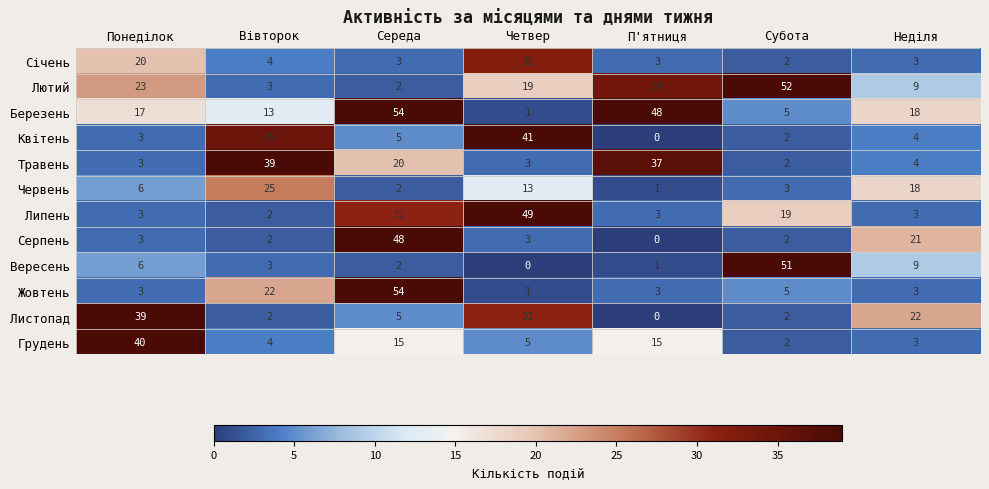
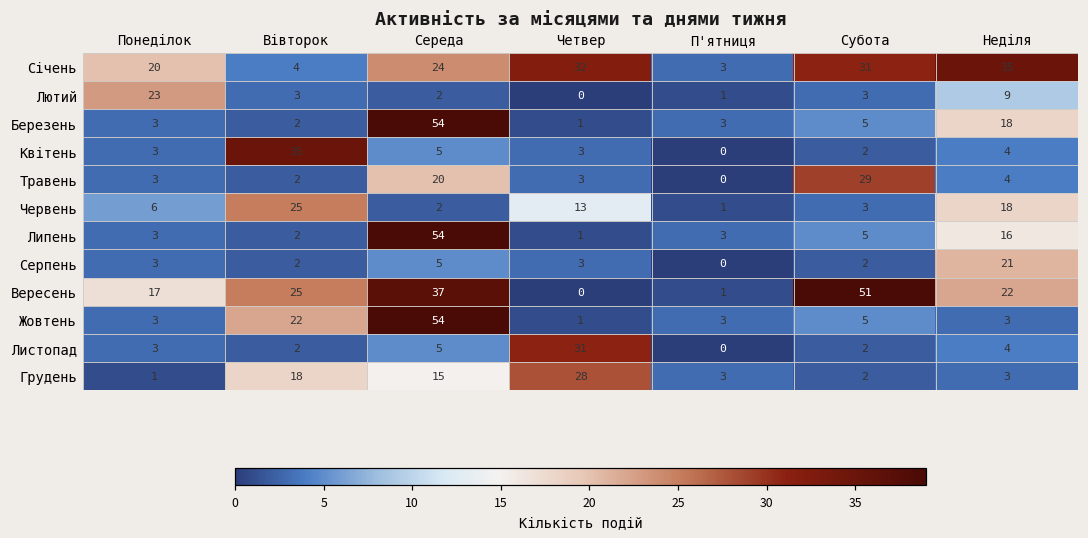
  {
    "Січень": {
      "Понеділок": 20,
      "Вівторок": 4,
-     "Середа": 3,
+     "Середа": 24,
      "Четвер": 32,
      "П'ятниця": 3,
-     "Субота": 2,
-     "Неділя": 3
+     "Субота": 31,
+     "Неділя": 35
    },
    "Лютий": {
      "Понеділок": 23,
      "Вівторок": 3,
      "Середа": 2,
-     "Четвер": 19,
-     "П'ятниця": 34,
-     "Субота": 52,
+     "Четвер": 0,
+     "П'ятниця": 1,
+     "Субота": 3,
      "Неділя": 9
    },
    "Березень": {
-     "Понеділок": 17,
-     "Вівторок": 13,
+     "Понеділок": 3,
+     "Вівторок": 2,
      "Середа": 54,
      "Четвер": 1,
-     "П'ятниця": 48,
+     "П'ятниця": 3,
      "Субота": 5,
      "Неділя": 18
    },
    "Квітень": {
      "Понеділок": 3,
      "Вівторок": 35,
      "Середа": 5,
-     "Четвер": 41,
+     "Четвер": 3,
      "П'ятниця": 0,
      "Субота": 2,
      "Неділя": 4
    },
    "Травень": {
      "Понеділок": 3,
-     "Вівторок": 39,
+     "Вівторок": 2,
      "Середа": 20,
      "Четвер": 3,
-     "П'ятниця": 37,
-     "Субота": 2,
+     "П'ятниця": 0,
+     "Субота": 29,
      "Неділя": 4
    },
    "Червень": {
      "Понеділок": 6,
      "Вівторок": 25,
      "Середа": 2,
      "Четвер": 13,
      "П'ятниця": 1,
      "Субота": 3,
      "Неділя": 18
    },
    "Липень": {
      "Понеділок": 3,
      "Вівторок": 2,
-     "Середа": 31,
-     "Четвер": 49,
+     "Середа": 54,
+     "Четвер": 1,
      "П'ятниця": 3,
-     "Субота": 19,
-     "Неділя": 3
+     "Субота": 5,
+     "Неділя": 16
    },
    "Серпень": {
      "Понеділок": 3,
      "Вівторок": 2,
-     "Середа": 48,
+     "Середа": 5,
      "Четвер": 3,
      "П'ятниця": 0,
      "Субота": 2,
      "Неділя": 21
    },
    "Вересень": {
-     "Понеділок": 6,
-     "Вівторок": 3,
-     "Середа": 2,
+     "Понеділок": 17,
+     "Вівторок": 25,
+     "Середа": 37,
      "Четвер": 0,
      "П'ятниця": 1,
      "Субота": 51,
-     "Неділя": 9
+     "Неділя": 22
    },
    "Жовтень": {
      "Понеділок": 3,
      "Вівторок": 22,
      "Середа": 54,
      "Четвер": 1,
      "П'ятниця": 3,
      "Субота": 5,
      "Неділя": 3
    },
    "Листопад": {
-     "Понеділок": 39,
+     "Понеділок": 3,
      "Вівторок": 2,
      "Середа": 5,
      "Четвер": 31,
      "П'ятниця": 0,
      "Субота": 2,
-     "Неділя": 22
+     "Неділя": 4
    },
    "Грудень": {
-     "Понеділок": 40,
-     "Вівторок": 4,
+     "Понеділок": 1,
+     "Вівторок": 18,
      "Середа": 15,
-     "Четвер": 5,
-     "П'ятниця": 15,
+     "Четвер": 28,
+     "П'ятниця": 3,
      "Субота": 2,
      "Неділя": 3
    }
  }
